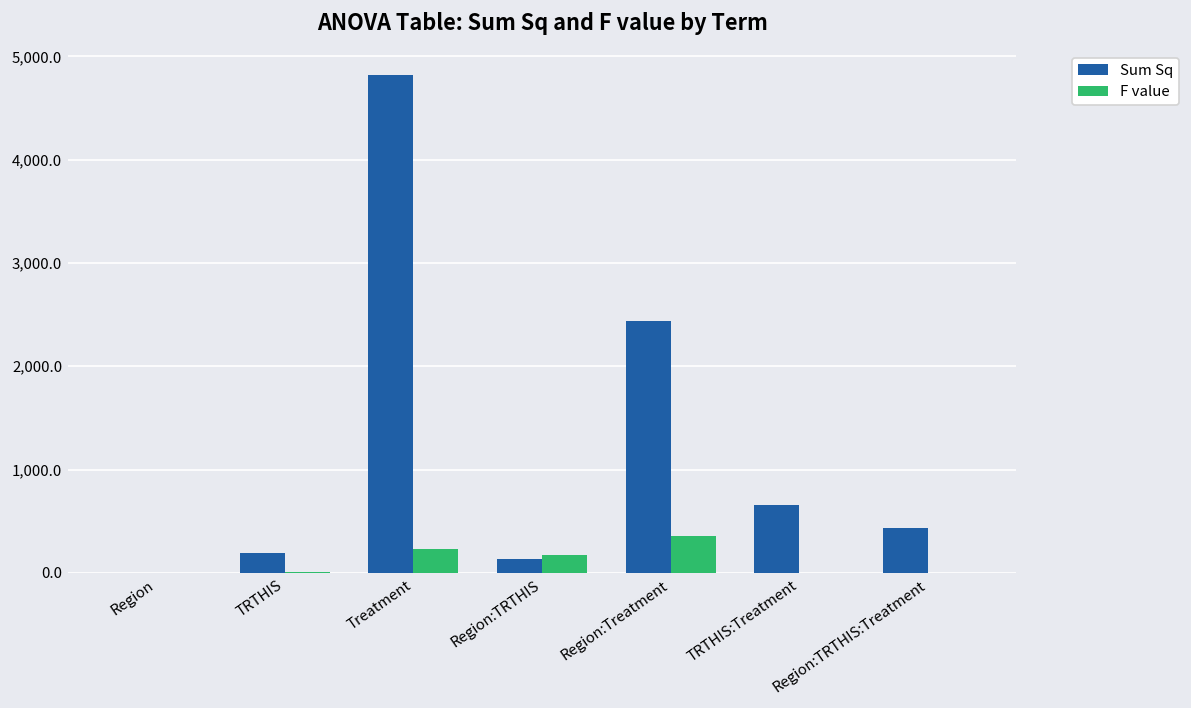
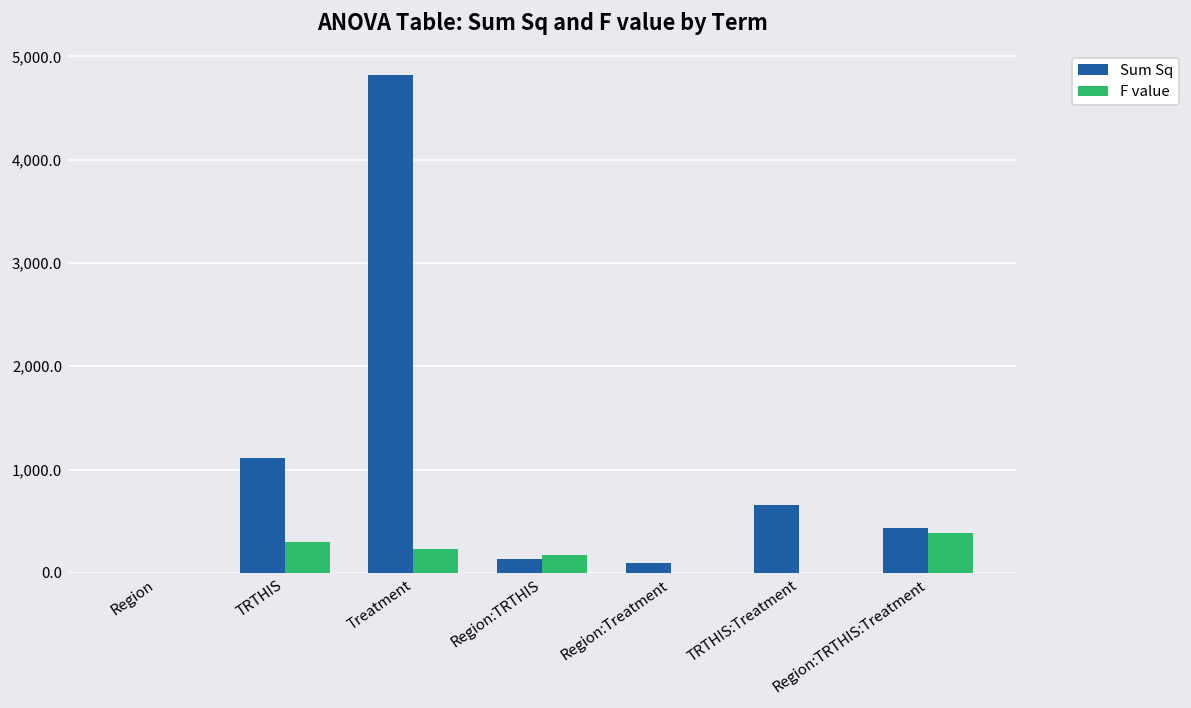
  {
    "Sum Sq": {
-     "TRTHIS": "200",
+     "TRTHIS": "1,100",
      "Treatment": "4,800",
      "Region:TRTHIS": "100",
-     "Region:Treatment": "2,400",
+     "Region:Treatment": "100",
      "TRTHIS:Treatment": "700",
      "Region:TRTHIS:Treatment": "400"
    },
    "F value": {
-     "TRTHIS": "0",
+     "TRTHIS": "300",
      "Treatment": "200",
      "Region:TRTHIS": "200",
-     "Region:Treatment": "400",
-     "Region:TRTHIS:Treatment": "0"
+     "Region:Treatment": "0",
+     "Region:TRTHIS:Treatment": "400"
    }
  }
